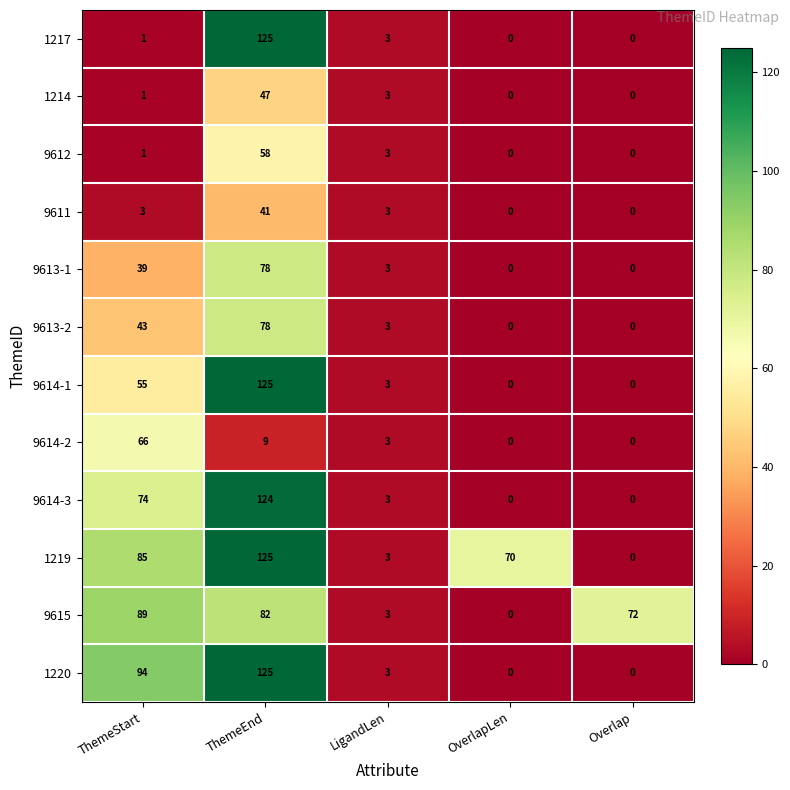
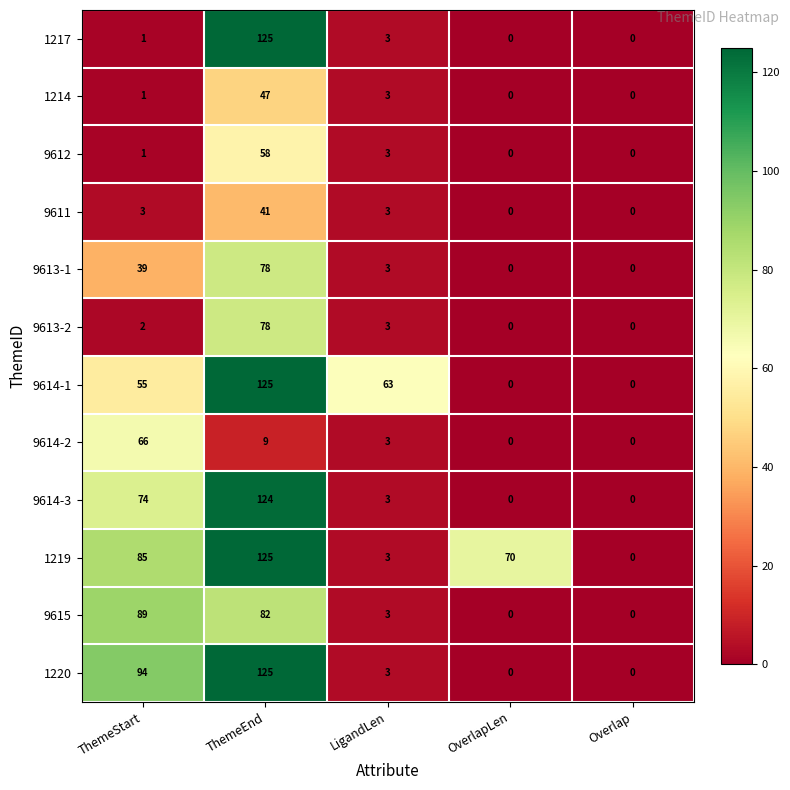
  {
    "1217": {
      "ThemeStart": 1,
      "ThemeEnd": 125,
      "LigandLen": 3,
      "OverlapLen": 0,
      "Overlap": 0
    },
    "1214": {
      "ThemeStart": 1,
      "ThemeEnd": 47,
      "LigandLen": 3,
      "OverlapLen": 0,
      "Overlap": 0
    },
    "9612": {
      "ThemeStart": 1,
      "ThemeEnd": 58,
      "LigandLen": 3,
      "OverlapLen": 0,
      "Overlap": 0
    },
    "9611": {
      "ThemeStart": 3,
      "ThemeEnd": 41,
      "LigandLen": 3,
      "OverlapLen": 0,
      "Overlap": 0
    },
    "9613-1": {
      "ThemeStart": 39,
      "ThemeEnd": 78,
      "LigandLen": 3,
      "OverlapLen": 0,
      "Overlap": 0
    },
    "9613-2": {
-     "ThemeStart": 43,
+     "ThemeStart": 2,
      "ThemeEnd": 78,
      "LigandLen": 3,
      "OverlapLen": 0,
      "Overlap": 0
    },
    "9614-1": {
      "ThemeStart": 55,
      "ThemeEnd": 125,
-     "LigandLen": 3,
+     "LigandLen": 63,
      "OverlapLen": 0,
      "Overlap": 0
    },
    "9614-2": {
      "ThemeStart": 66,
      "ThemeEnd": 9,
      "LigandLen": 3,
      "OverlapLen": 0,
      "Overlap": 0
    },
    "9614-3": {
      "ThemeStart": 74,
      "ThemeEnd": 124,
      "LigandLen": 3,
      "OverlapLen": 0,
      "Overlap": 0
    },
    "1219": {
      "ThemeStart": 85,
      "ThemeEnd": 125,
      "LigandLen": 3,
      "OverlapLen": 70,
      "Overlap": 0
    },
    "9615": {
      "ThemeStart": 89,
      "ThemeEnd": 82,
      "LigandLen": 3,
      "OverlapLen": 0,
-     "Overlap": 72
+     "Overlap": 0
    },
    "1220": {
      "ThemeStart": 94,
      "ThemeEnd": 125,
      "LigandLen": 3,
      "OverlapLen": 0,
      "Overlap": 0
    }
  }
